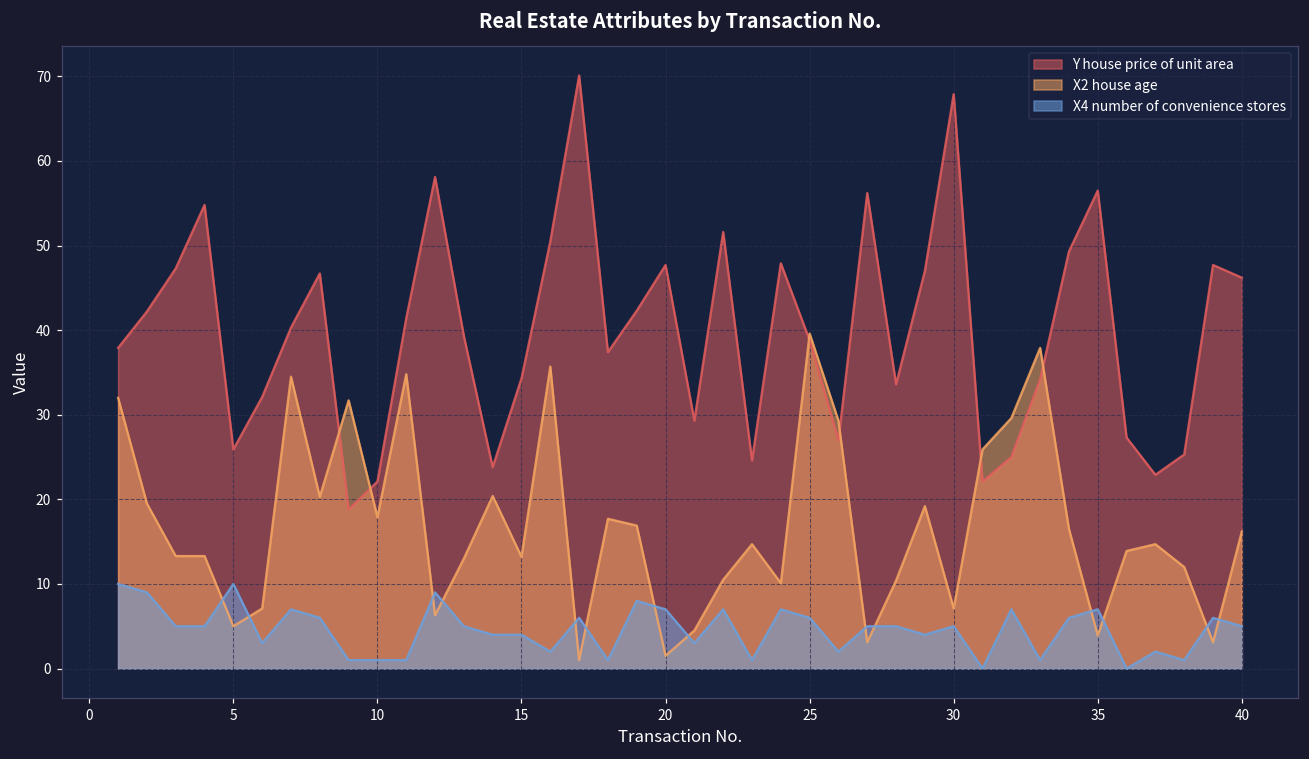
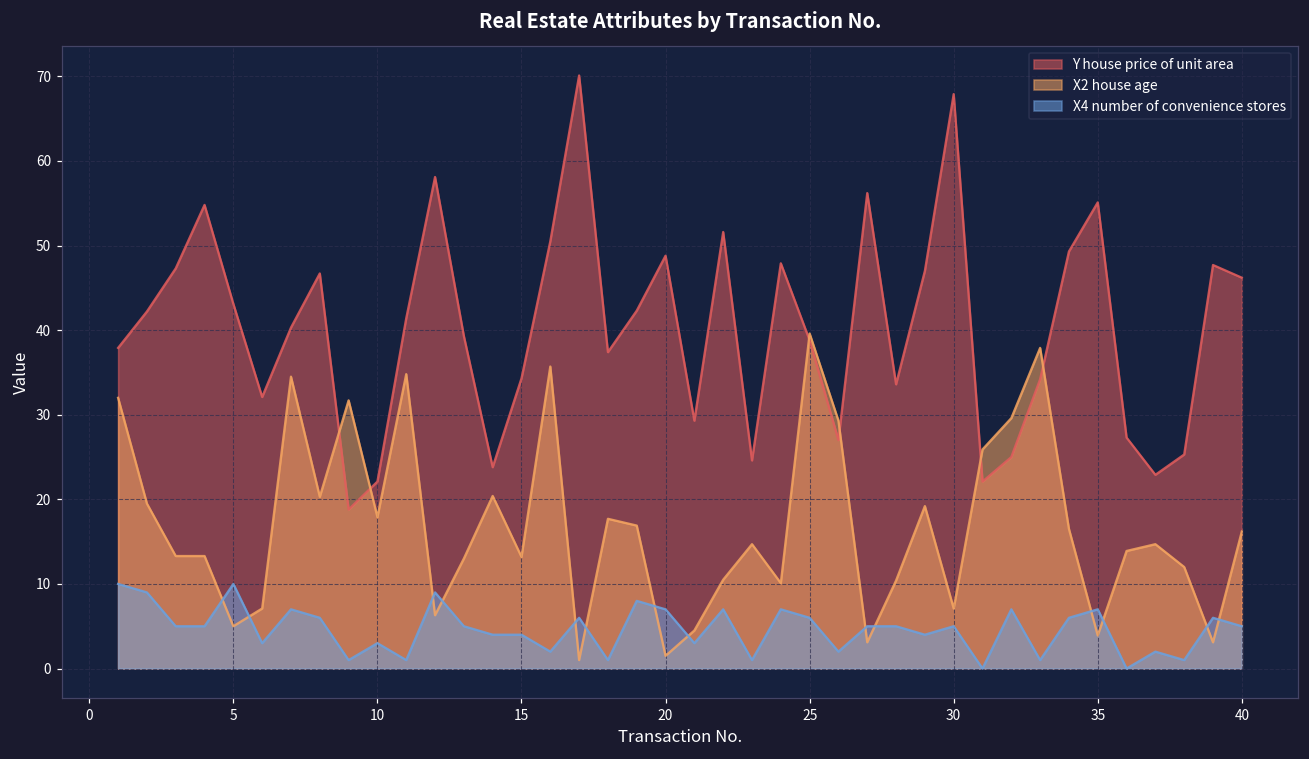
  {
    "Y house price of unit area": {
-     "5": 26,
+     "5": 43,
      "10": 22,
      "15": 34,
-     "20": 48,
+     "20": 49,
      "25": 39,
      "30": 68,
-     "35": 57,
+     "35": 55,
      "40": 46
    },
    "X2 house age": {
      "5": 5,
      "10": 18,
      "15": 13,
      "20": 2,
      "25": 40,
      "30": 7,
      "35": 4,
      "40": 16
    },
    "X4 number of convenience stores": {
      "5": 10,
-     "10": 1,
+     "10": 3,
      "15": 4,
      "20": 7,
      "25": 6,
      "30": 5,
      "35": 7,
      "40": 5
    }
  }
